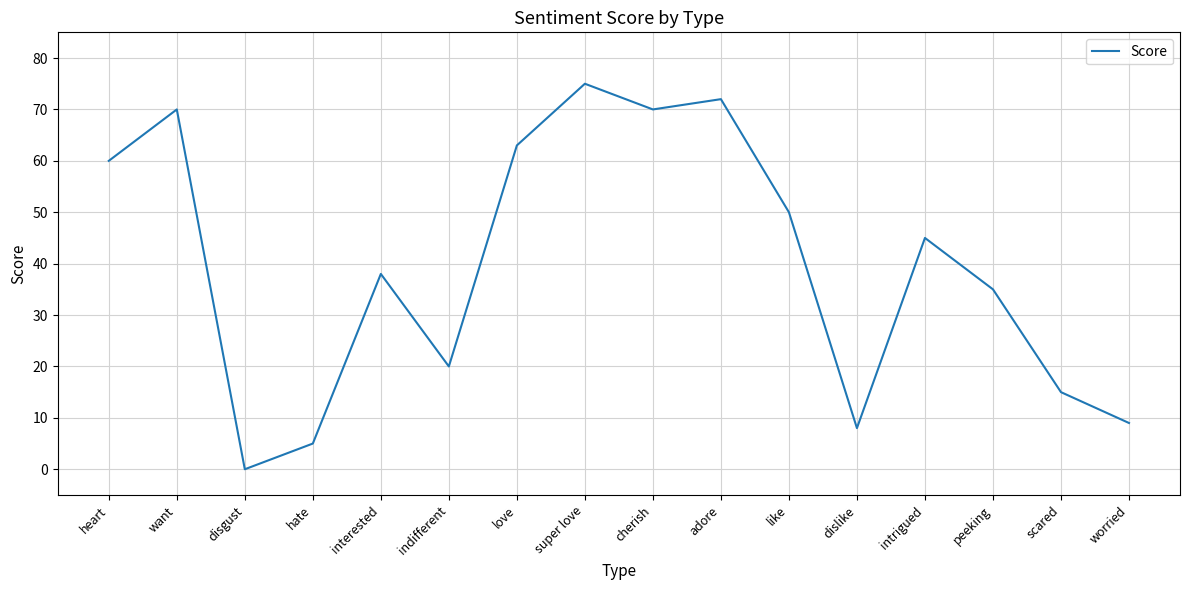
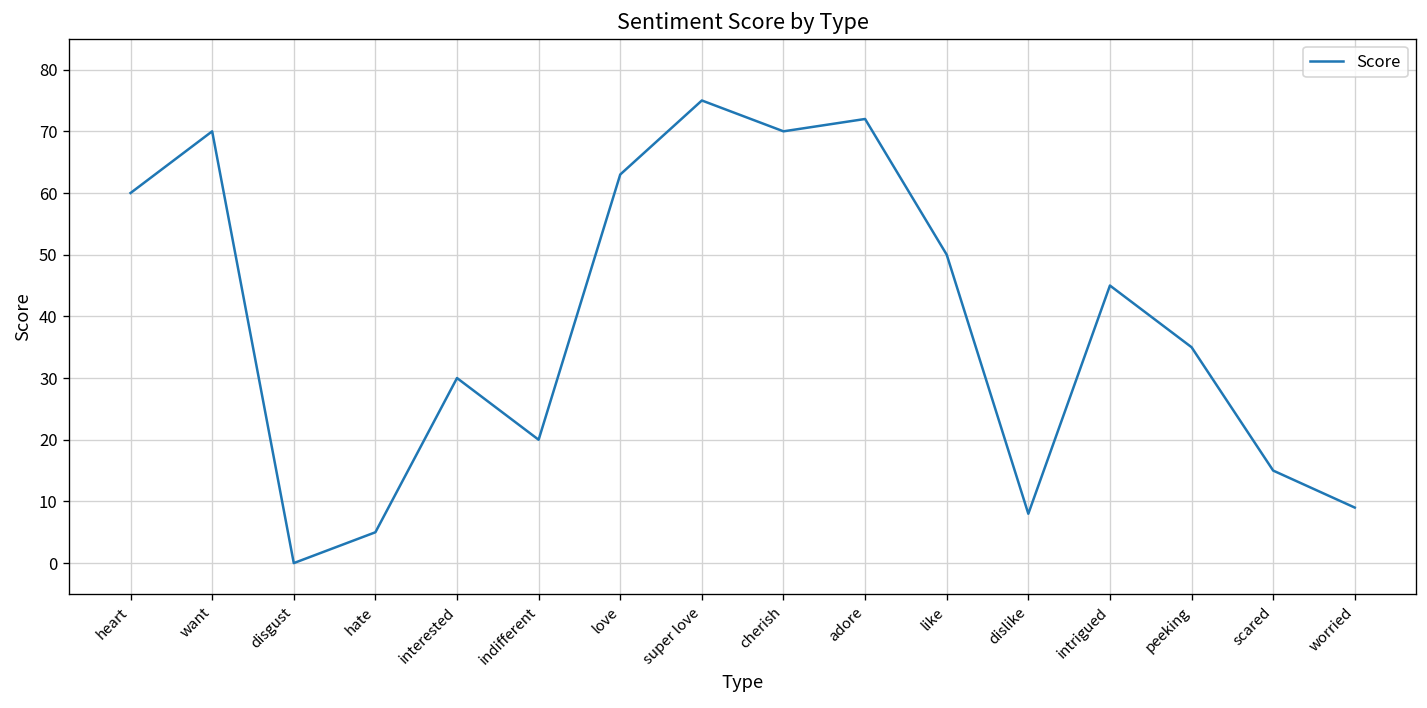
  {
    "heart": 60,
    "want": 70,
    "disgust": 0,
    "hate": 5,
-   "interested": 38,
+   "interested": 30,
    "indifferent": 20,
    "love": 63,
    "super love": 75,
    "cherish": 70,
    "adore": 72,
    "like": 50,
    "dislike": 8,
    "intrigued": 45,
    "peeking": 35,
    "scared": 15,
    "worried": 9
  }
